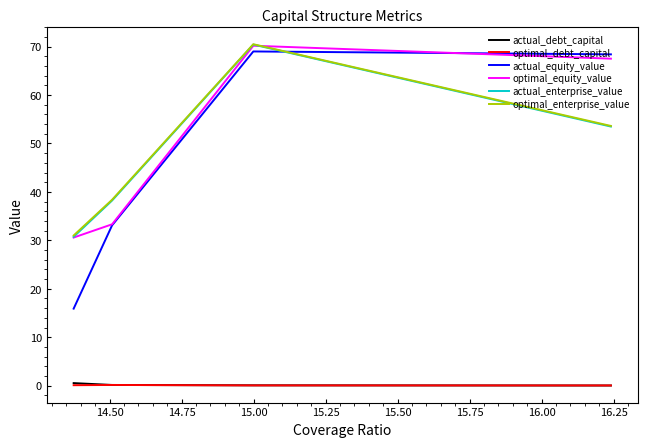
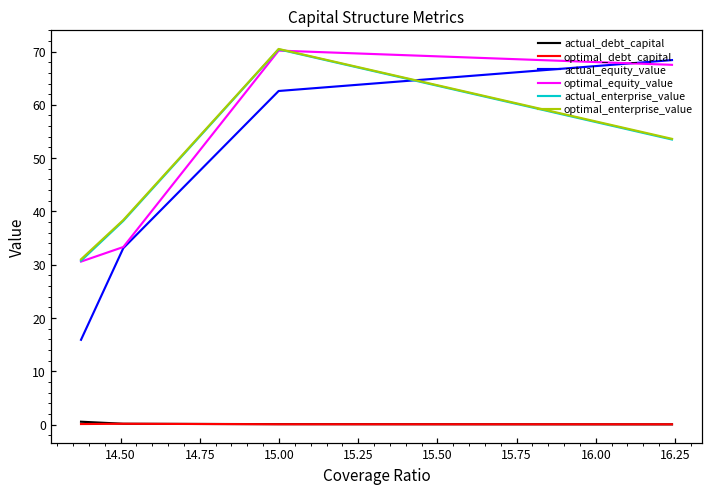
  {
    "actual_equity_value": {
-     "15.00": 69
+     "15.00": 63
    }
  }
